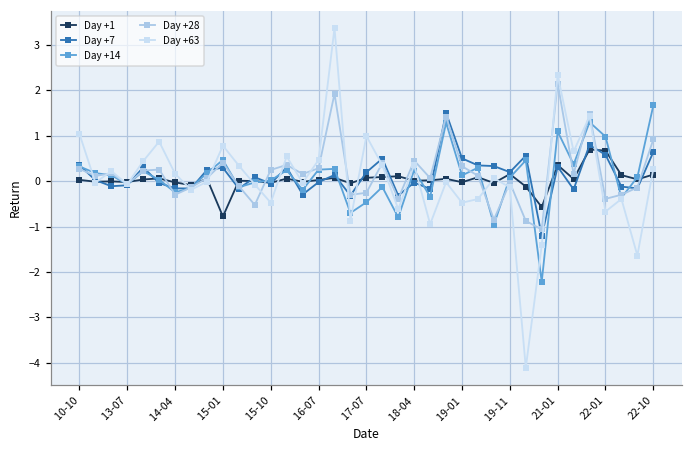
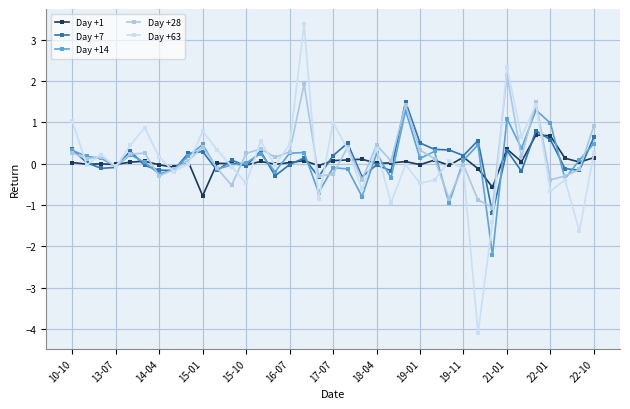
  {
    "Day +1": {
      "10-10": 0.0,
      "14-04": 0.0,
      "15-01": -0.8,
      "17-07": 0.1,
      "19-01": 0.0,
      "22-01": 0.7,
      "22-10": 0.1
    },
    "Day +7": {
      "14-04": -0.2,
      "15-01": 0.3,
      "17-07": 0.2,
      "19-01": 0.5,
      "22-01": 0.6,
      "22-10": 0.6
    },
    "Day +14": {
-     "17-07": -0.5,
+     "17-07": -0.1,
      "18-04": 0.2,
      "19-01": 0.1,
      "19-11": 0.1,
      "21-01": 1.1,
      "22-01": 1.0,
-     "22-10": 1.7
+     "22-10": 0.5
    }
  }
